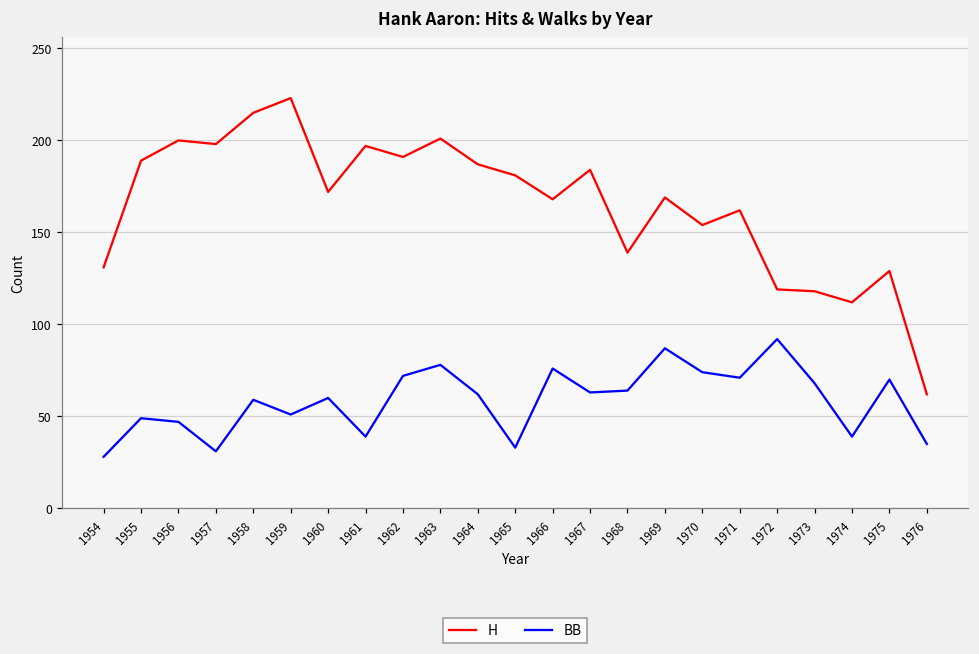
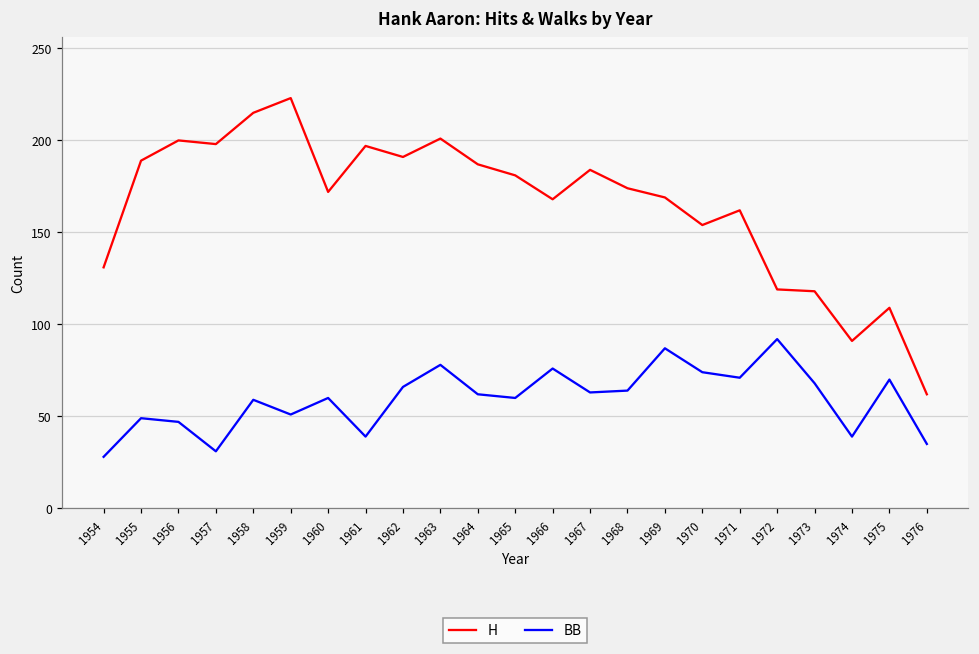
  {
    "H": {
      "1954": 131,
      "1955": 189,
      "1956": 200,
      "1957": 198,
      "1958": 215,
      "1959": 223,
      "1960": 172,
      "1961": 197,
      "1962": 191,
      "1963": 201,
      "1964": 187,
      "1965": 181,
      "1966": 168,
      "1967": 184,
-     "1968": 139,
+     "1968": 174,
      "1969": 169,
      "1970": 154,
      "1971": 162,
      "1972": 119,
      "1973": 118,
-     "1974": 112,
-     "1975": 129,
+     "1974": 91,
+     "1975": 109,
      "1976": 62
    },
    "BB": {
      "1954": 28,
      "1955": 49,
      "1956": 47,
      "1957": 31,
      "1958": 59,
      "1959": 51,
      "1960": 60,
      "1961": 39,
-     "1962": 72,
+     "1962": 66,
      "1963": 78,
      "1964": 62,
-     "1965": 33,
+     "1965": 60,
      "1966": 76,
      "1967": 63,
      "1968": 64,
      "1969": 87,
      "1970": 74,
      "1971": 71,
      "1972": 92,
      "1973": 68,
      "1974": 39,
      "1975": 70,
      "1976": 35
    }
  }
